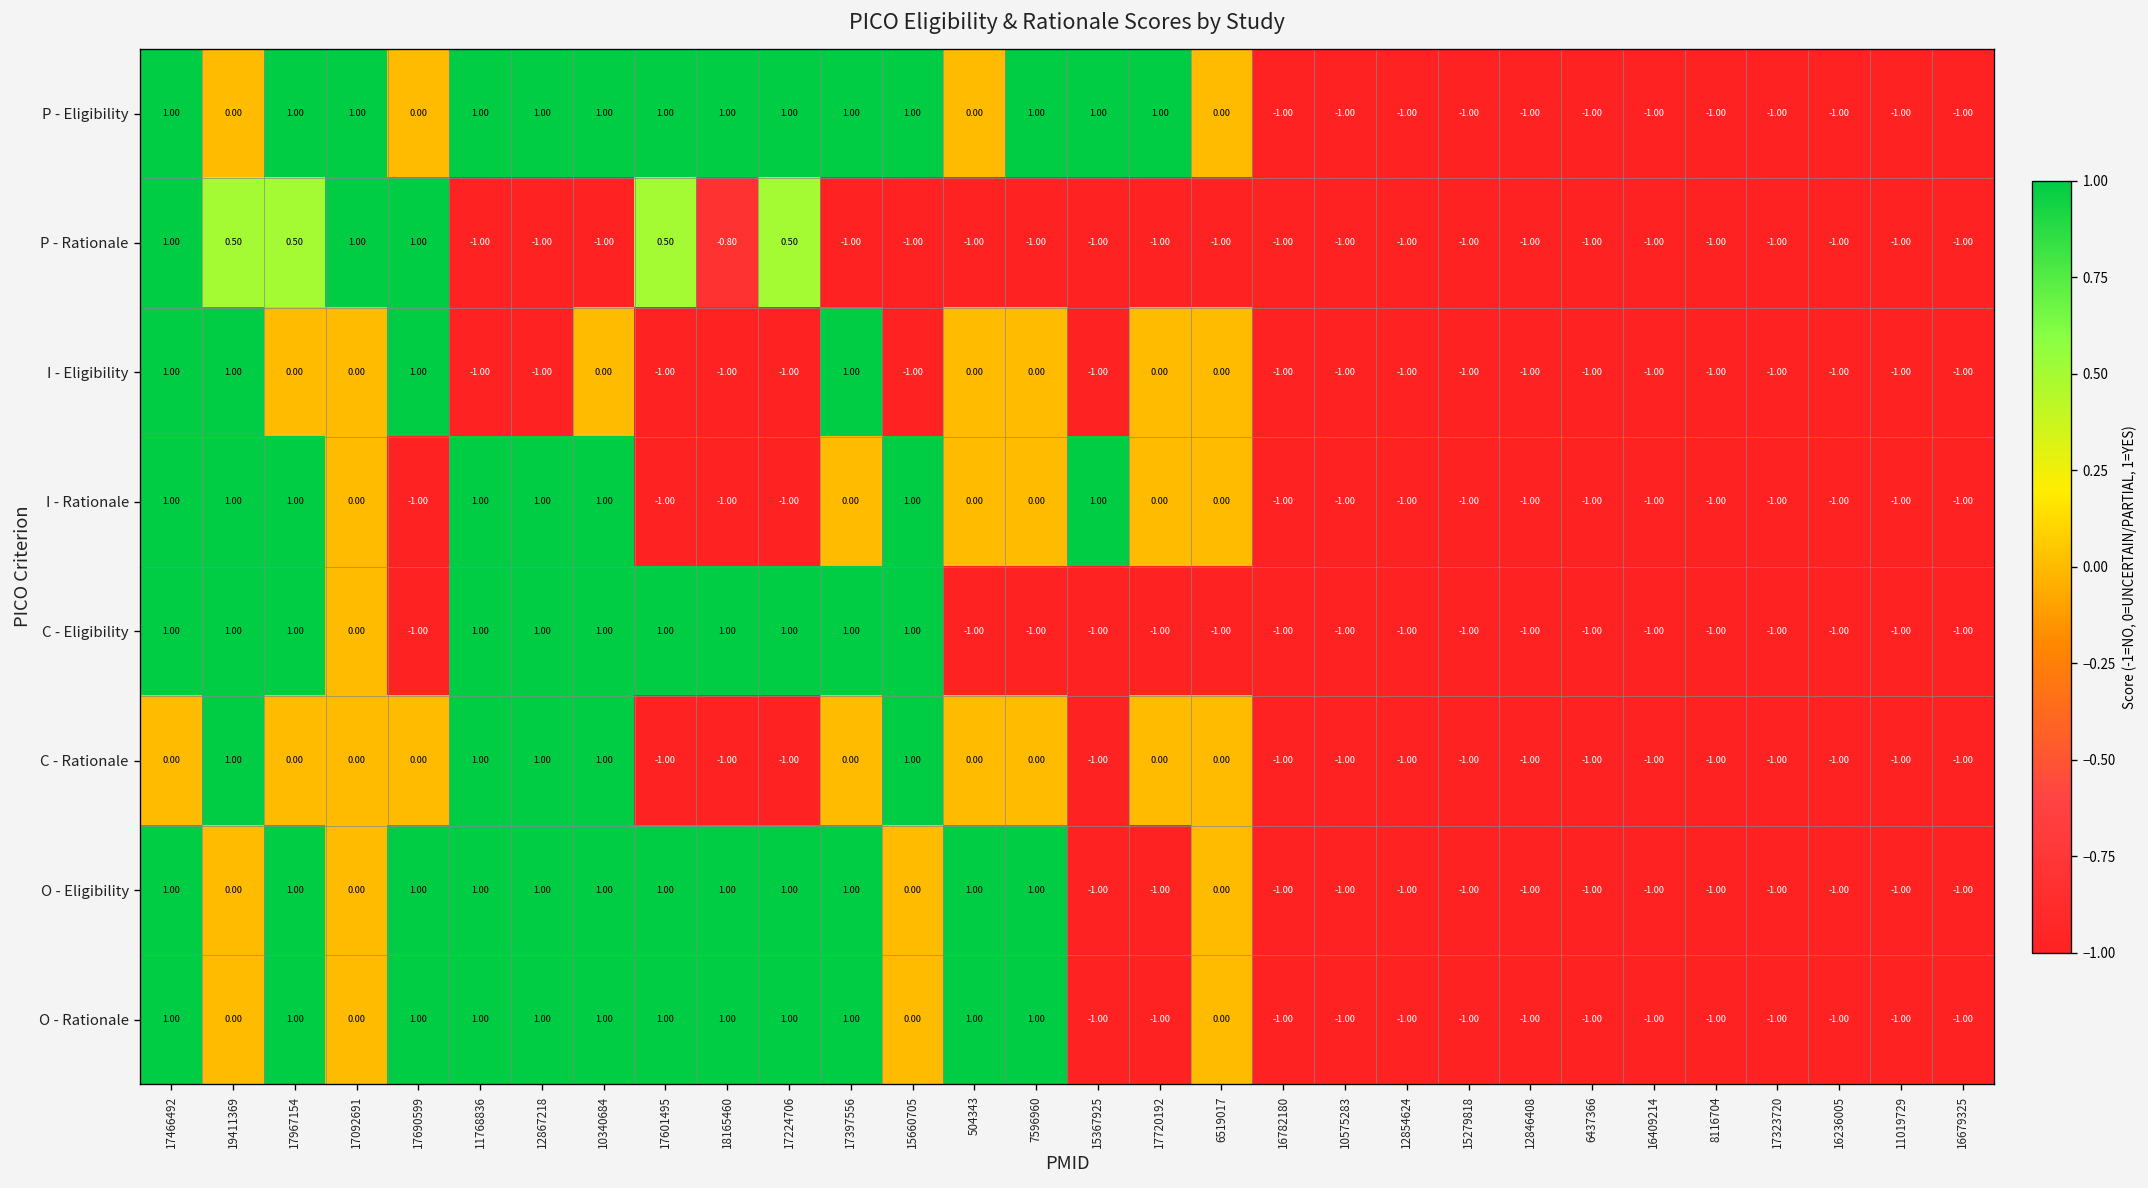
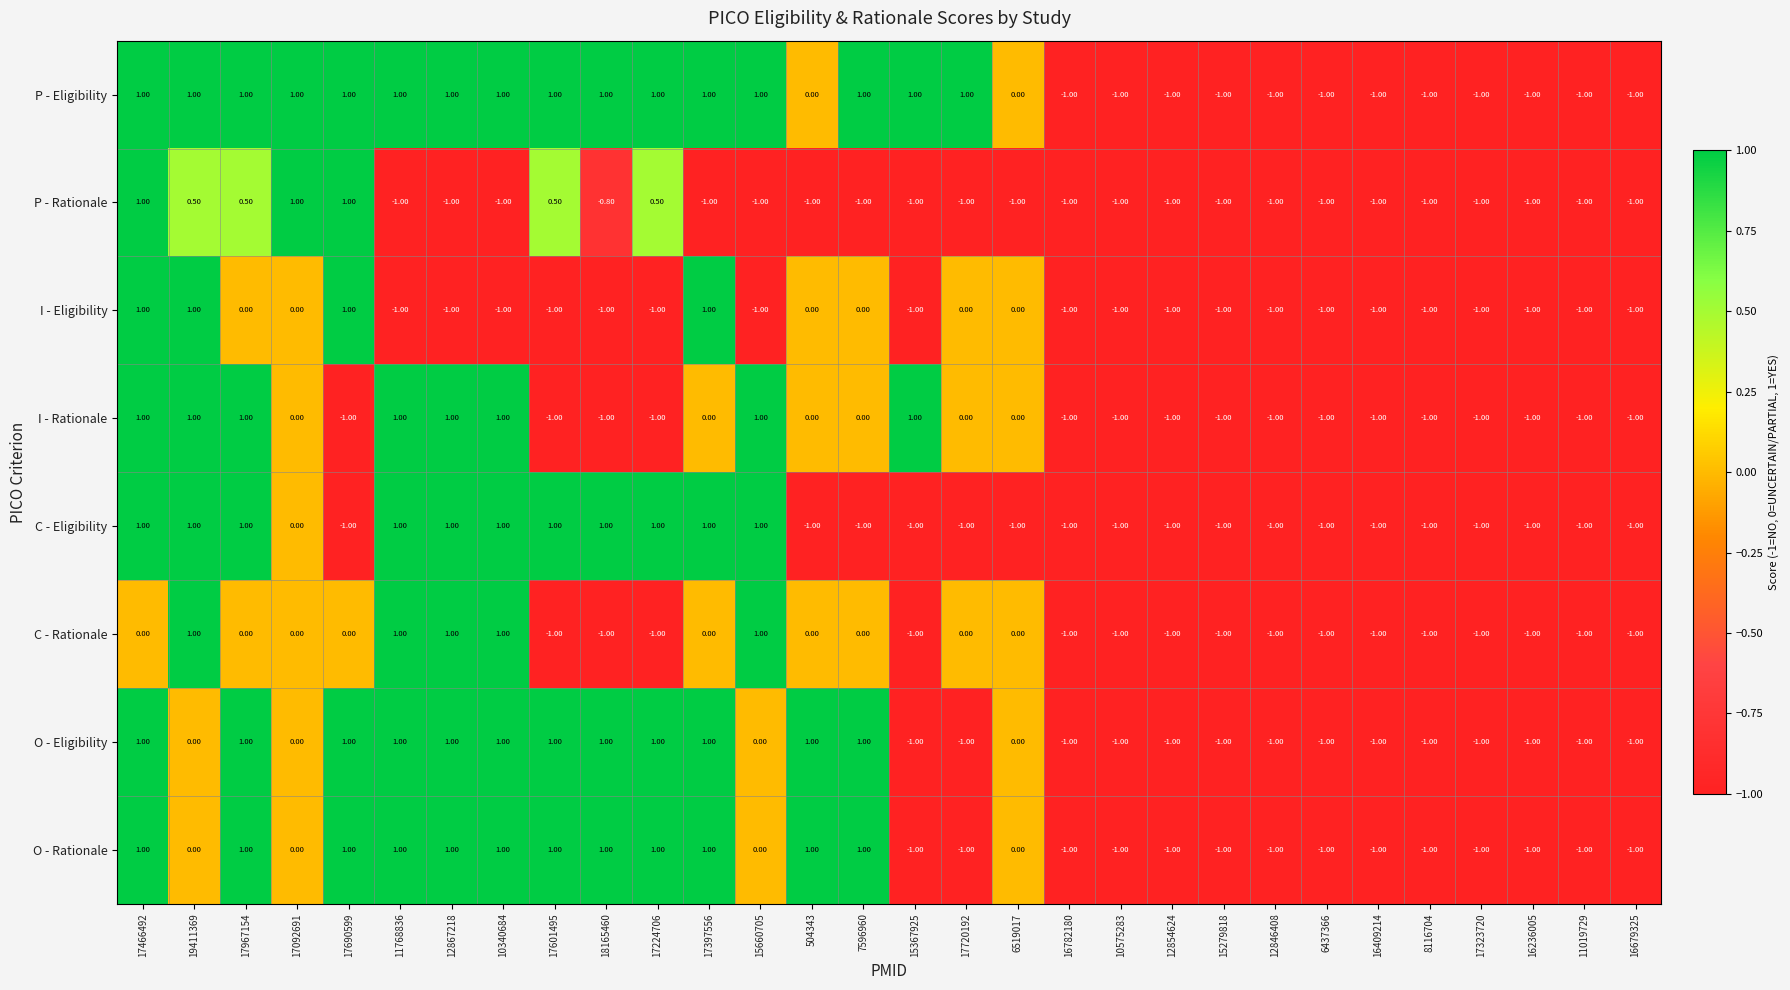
  {
    "P - Eligibility": {
      "17466492": 1.00,
-     "19411369": 0.00,
+     "19411369": 1.00,
      "17967154": 1.00,
      "17092691": 1.00,
-     "17690599": 0.00,
+     "17690599": 1.00,
      "11768836": 1.00,
      "12867218": 1.00,
      "10340684": 1.00,
      "17601495": 1.00,
      "18165460": 1.00,
      "17224706": 1.00,
      "17397556": 1.00,
      "15660705": 1.00,
      "504343": 0.00,
      "7596960": 1.00,
      "15367925": 1.00,
      "17720192": 1.00,
      "6519017": 0.00,
      "16782180": -1.00,
      "10575283": -1.00,
      "12854624": -1.00,
      "15279818": -1.00,
      "12846408": -1.00,
      "6437366": -1.00,
      "16409214": -1.00,
      "8116704": -1.00,
      "17323720": -1.00,
      "16236005": -1.00,
      "11019729": -1.00,
      "16679325": -1.00
    },
    "I - Eligibility": {
      "17466492": 1.00,
      "19411369": 1.00,
      "17967154": 0.00,
      "17092691": 0.00,
      "17690599": 1.00,
      "11768836": -1.00,
      "12867218": -1.00,
-     "10340684": 0.00,
+     "10340684": -1.00,
      "17601495": -1.00,
      "18165460": -1.00,
      "17224706": -1.00,
      "17397556": 1.00,
      "15660705": -1.00,
      "504343": 0.00,
      "7596960": 0.00,
      "15367925": -1.00,
      "17720192": 0.00,
      "6519017": 0.00,
      "16782180": -1.00,
      "10575283": -1.00,
      "12854624": -1.00,
      "15279818": -1.00,
      "12846408": -1.00,
      "6437366": -1.00,
      "16409214": -1.00,
      "8116704": -1.00,
      "17323720": -1.00,
      "16236005": -1.00,
      "11019729": -1.00,
      "16679325": -1.00
    }
  }
